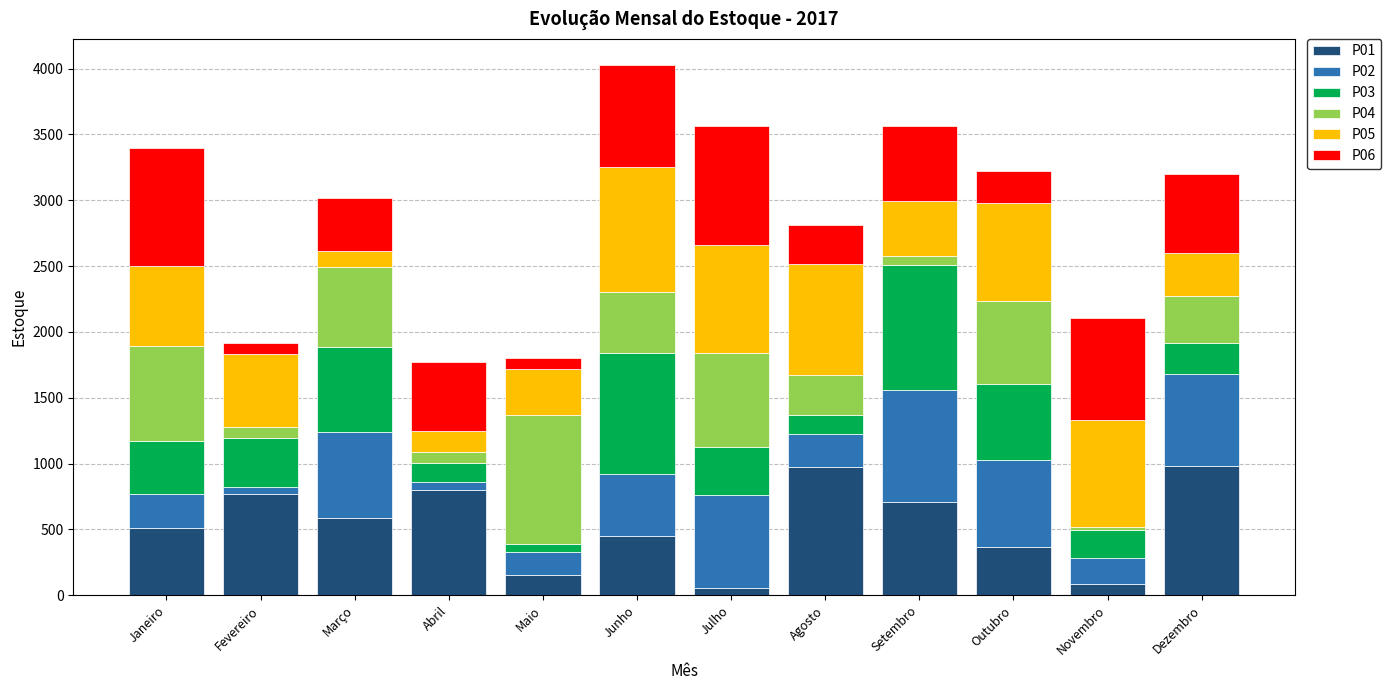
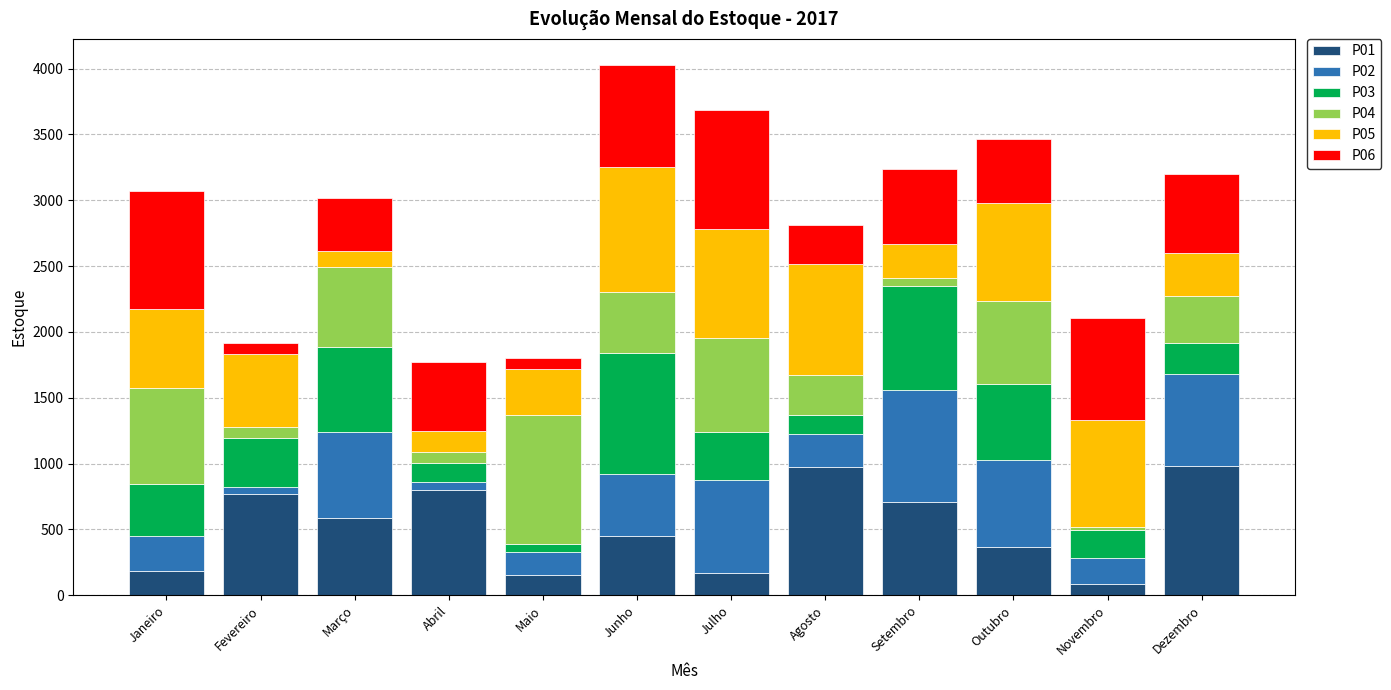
  {
    "P01": {
-     "Janeiro": 510,
+     "Janeiro": 190,
      "Fevereiro": 770,
      "Março": 580,
      "Abril": 800,
      "Maio": 160,
      "Junho": 450,
-     "Julho": 50,
+     "Julho": 170,
      "Agosto": 980,
      "Setembro": 710,
      "Outubro": 370,
      "Novembro": 80,
      "Dezembro": 980
    },
    "P02": {
      "Janeiro": 260,
      "Fevereiro": 50,
      "Março": 660,
      "Abril": 60,
      "Maio": 170,
      "Junho": 470,
      "Julho": 710,
      "Agosto": 250,
      "Setembro": 850,
      "Outubro": 660,
      "Novembro": 200,
      "Dezembro": 700
    },
    "P03": {
      "Janeiro": 400,
      "Fevereiro": 380,
      "Março": 640,
      "Abril": 140,
      "Maio": 60,
      "Junho": 920,
      "Julho": 360,
      "Agosto": 140,
-     "Setembro": 950,
+     "Setembro": 790,
      "Outubro": 580,
      "Novembro": 210,
      "Dezembro": 240
    },
    "P04": {
      "Janeiro": 730,
      "Fevereiro": 80,
      "Março": 610,
      "Abril": 80,
      "Maio": 980,
      "Junho": 460,
      "Julho": 720,
      "Agosto": 300,
      "Setembro": 70,
      "Outubro": 630,
      "Novembro": 20,
      "Dezembro": 360
    },
    "P05": {
      "Janeiro": 600,
      "Fevereiro": 550,
      "Março": 120,
      "Abril": 160,
      "Maio": 350,
      "Junho": 950,
      "Julho": 820,
      "Agosto": 850,
-     "Setembro": 420,
+     "Setembro": 260,
      "Outubro": 740,
      "Novembro": 810,
      "Dezembro": 320
    },
    "P06": {
      "Janeiro": 900,
      "Fevereiro": 90,
      "Março": 400,
      "Abril": 520,
      "Maio": 90,
      "Junho": 780,
      "Julho": 900,
      "Agosto": 290,
      "Setembro": 570,
-     "Outubro": 250,
+     "Outubro": 490,
      "Novembro": 770,
      "Dezembro": 610
    }
  }
